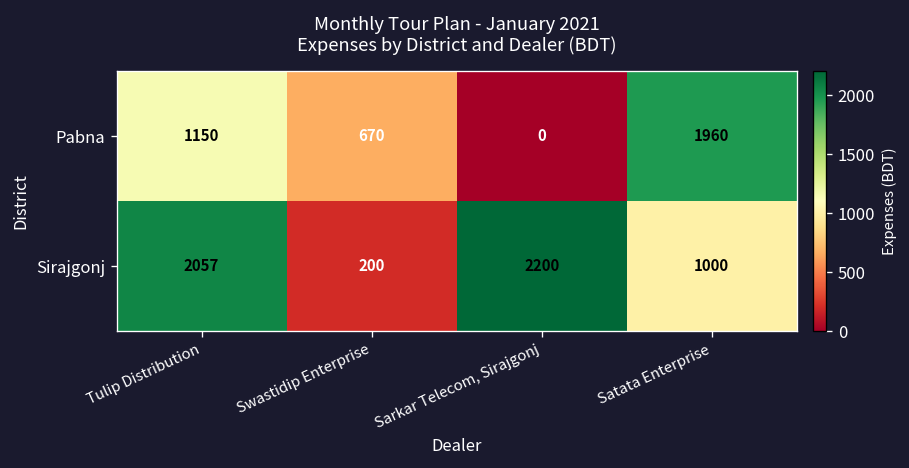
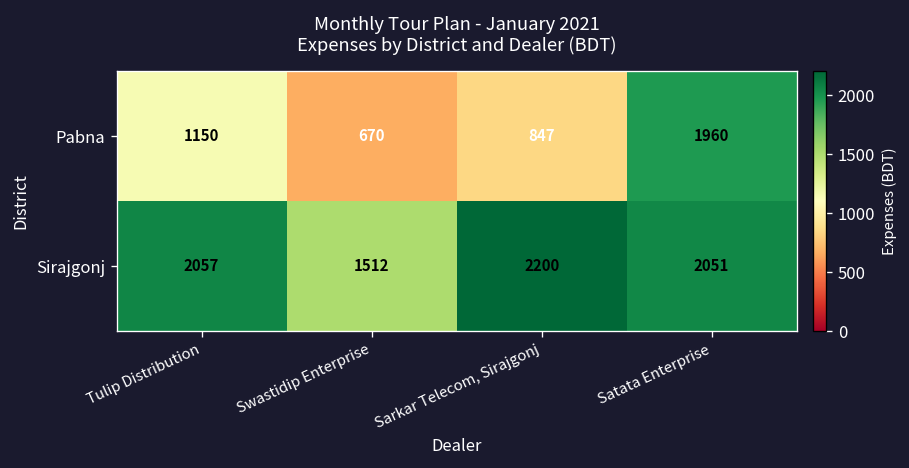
  {
    "Pabna": {
      "Tulip Distribution": 1150,
      "Swastidip Enterprise": 670,
-     "Sarkar Telecom, Sirajgonj": 0,
+     "Sarkar Telecom, Sirajgonj": 847,
      "Satata Enterprise": 1960
    },
    "Sirajgonj": {
      "Tulip Distribution": 2057,
-     "Swastidip Enterprise": 200,
+     "Swastidip Enterprise": 1512,
      "Sarkar Telecom, Sirajgonj": 2200,
-     "Satata Enterprise": 1000
+     "Satata Enterprise": 2051
    }
  }
